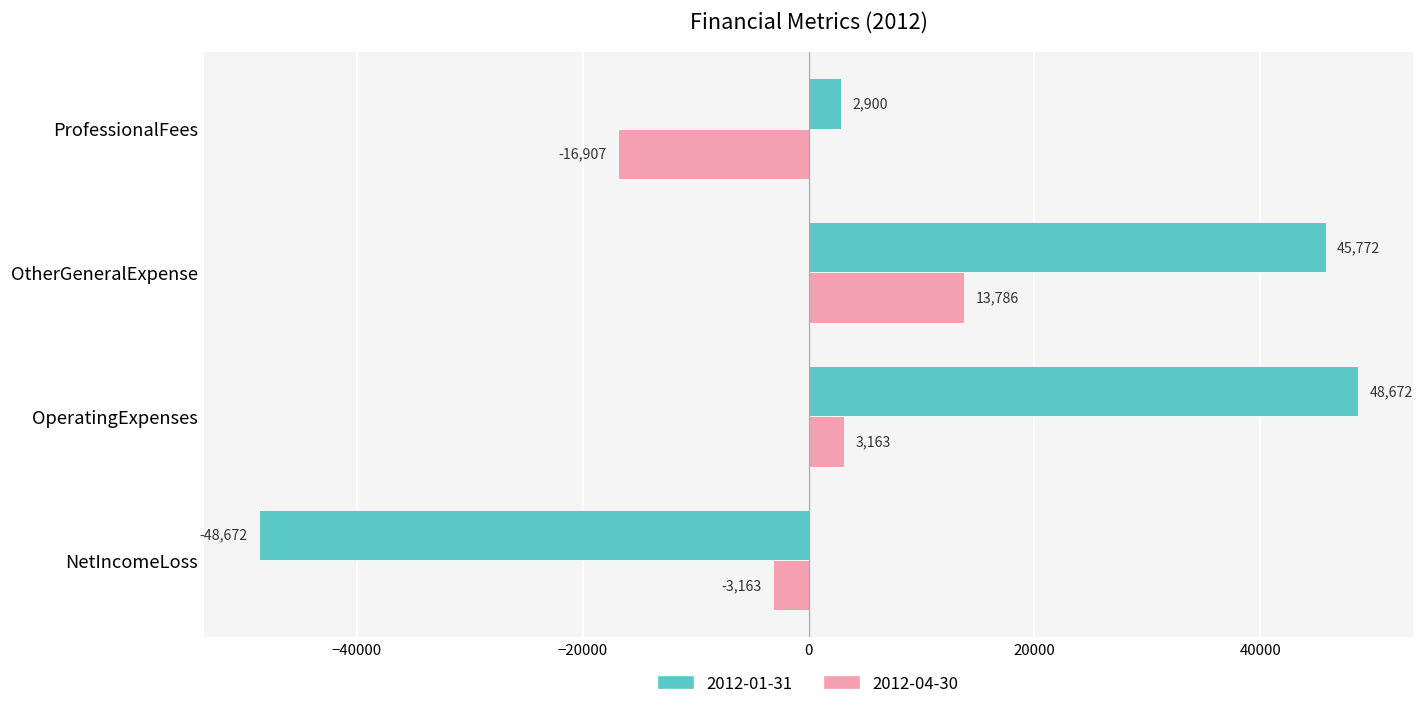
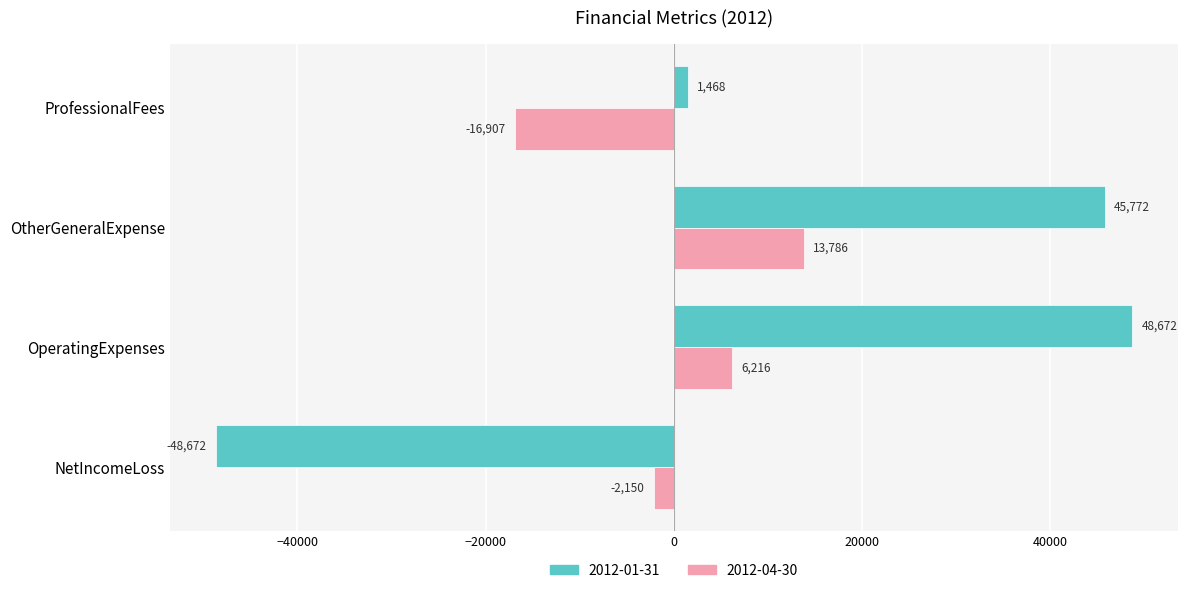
  {
    "2012-01-31": {
-     "ProfessionalFees": "2,900",
+     "ProfessionalFees": "1,468",
      "OtherGeneralExpense": "45,772",
      "OperatingExpenses": "48,672",
      "NetIncomeLoss": "-48,672"
    },
    "2012-04-30": {
      "ProfessionalFees": "-16,907",
      "OtherGeneralExpense": "13,786",
-     "OperatingExpenses": "3,163",
-     "NetIncomeLoss": "-3,163"
+     "OperatingExpenses": "6,216",
+     "NetIncomeLoss": "-2,150"
    }
  }
